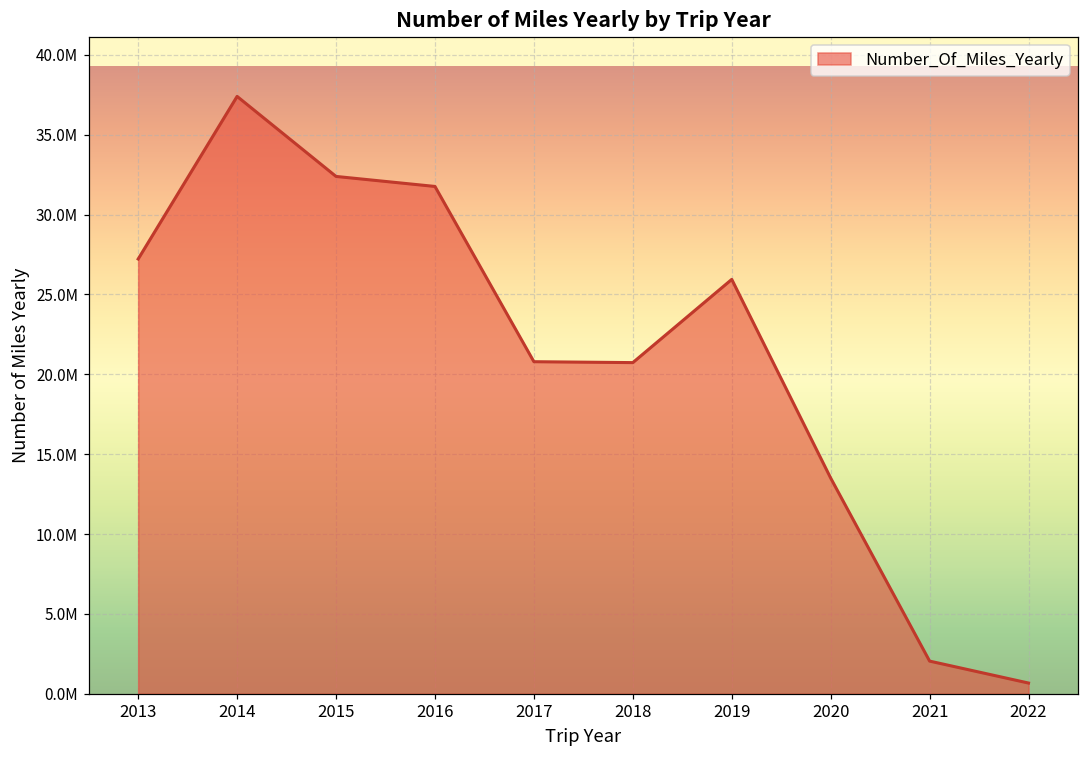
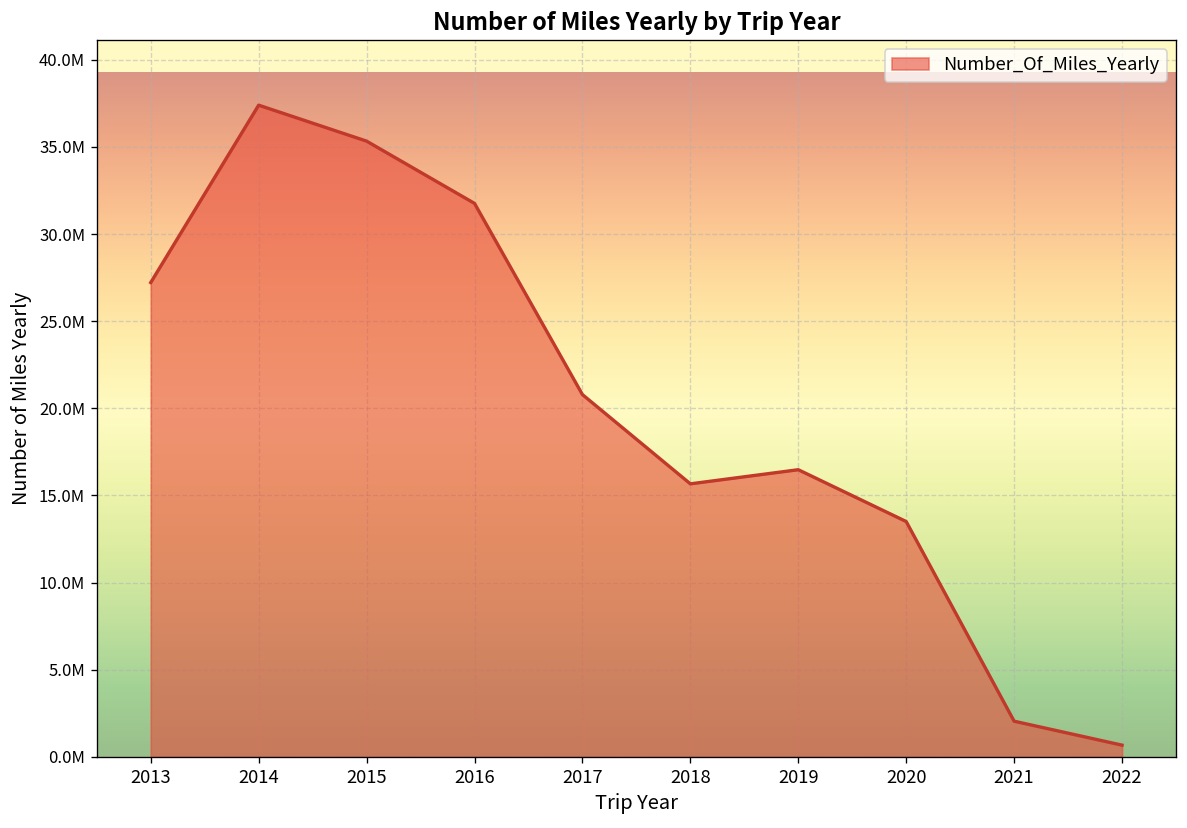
  {
    "2013": 27200000,
    "2014": 37400000,
-   "2015": 32400000,
+   "2015": 35300000,
    "2016": 31800000,
    "2017": 20800000,
-   "2018": 20700000,
-   "2019": 25900000,
+   "2018": 15700000,
+   "2019": 16500000,
    "2020": 13500000,
    "2021": 2000000,
    "2022": 700000
  }
